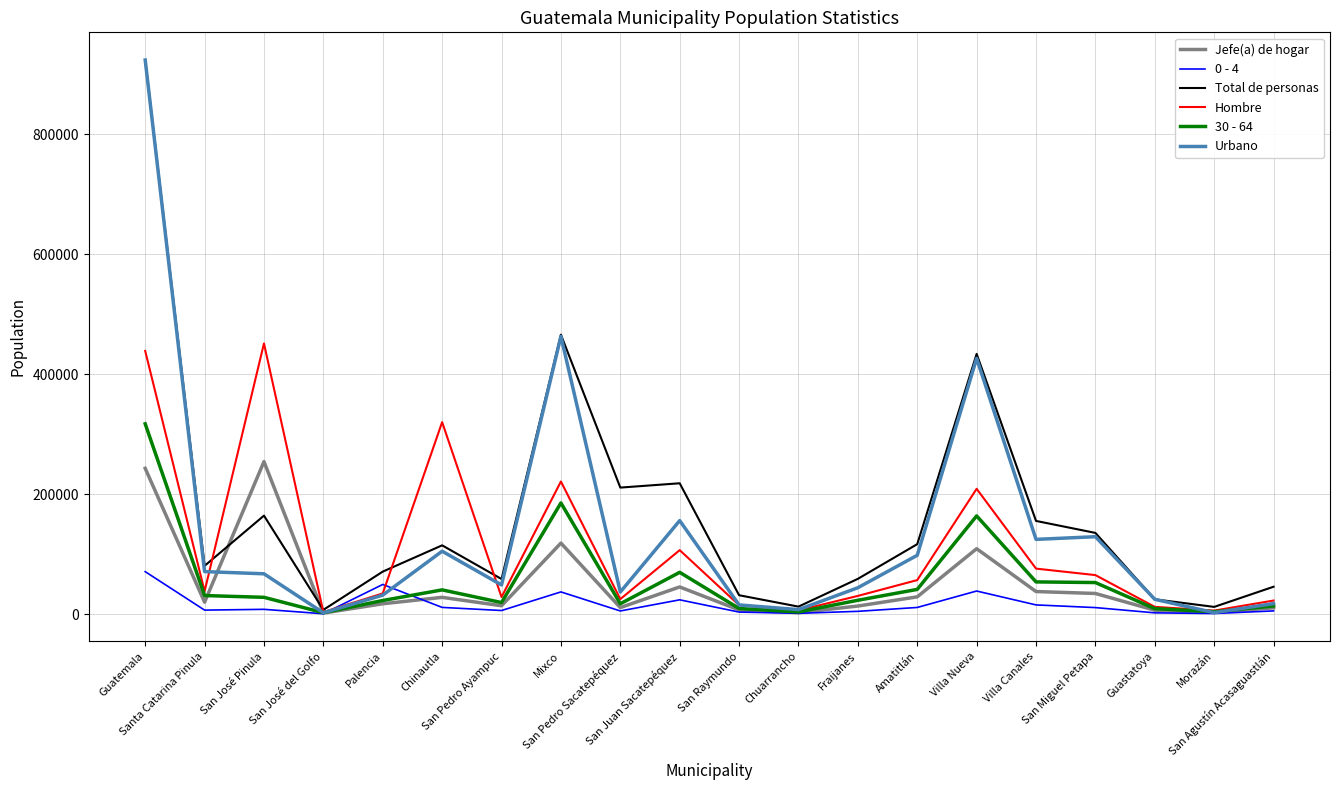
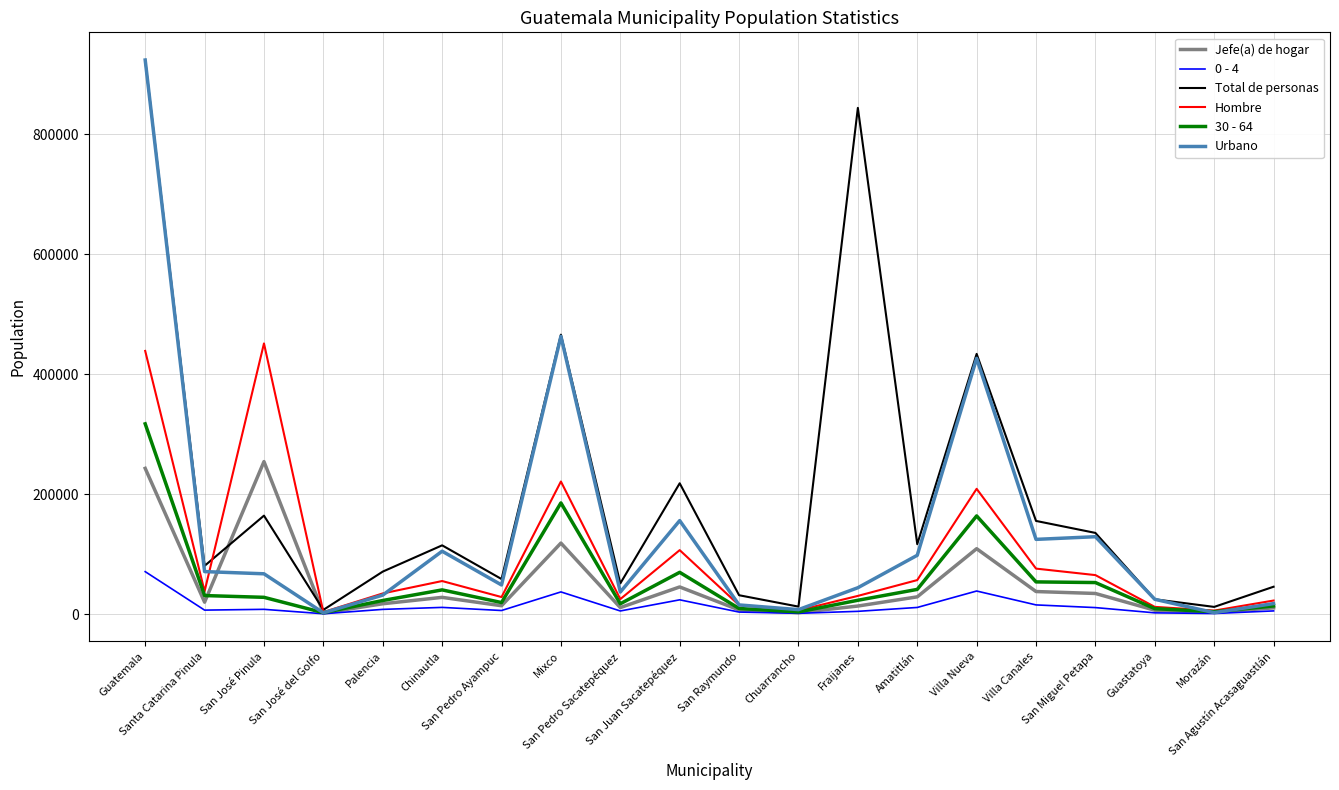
  {
    "Jefe(a) de hogar": {
      "Guatemala": 240000,
      "Santa Catarina Pinula": 20000,
      "San José Pinula": 250000,
      "Palencia": 20000,
      "Chinautla": 30000,
      "San Pedro Ayampuc": 10000,
      "Mixco": 120000,
      "San Pedro Sacatepéquez": 10000,
      "San Juan Sacatepéquez": 50000,
      "Fraijanes": 10000,
      "Amatitlán": 30000,
      "Villa Nueva": 110000,
      "Villa Canales": 40000,
      "San Miguel Petapa": 30000
    },
    "0 - 4": {
      "Guatemala": 70000,
      "Santa Catarina Pinula": 10000,
      "San José Pinula": 10000,
-     "Palencia": 50000,
+     "Palencia": 10000,
      "Chinautla": 10000,
      "San Pedro Ayampuc": 10000,
      "Mixco": 40000,
      "San Pedro Sacatepéquez": 10000,
      "San Juan Sacatepéquez": 20000,
      "Fraijanes": 0,
      "Amatitlán": 10000,
      "Villa Nueva": 40000,
      "Villa Canales": 20000,
      "San Miguel Petapa": 10000,
      "Guastatoya": 0,
      "San Agustín Acasaguastlán": 10000
    },
    "Total de personas": {
      "Santa Catarina Pinula": 80000,
      "San José Pinula": 160000,
      "Palencia": 70000,
      "Chinautla": 110000,
      "San Pedro Ayampuc": 60000,
-     "San Pedro Sacatepéquez": 210000,
+     "San Pedro Sacatepéquez": 50000,
      "San Juan Sacatepéquez": 220000,
      "San Raymundo": 30000,
      "Chuarrancho": 10000,
-     "Fraijanes": 60000,
+     "Fraijanes": 840000,
      "Amatitlán": 120000,
      "Villa Nueva": 430000,
      "Villa Canales": 160000,
      "San Miguel Petapa": 140000,
      "Morazán": 10000,
      "San Agustín Acasaguastlán": 50000
    },
    "Hombre": {
      "Guatemala": 440000,
      "Santa Catarina Pinula": 40000,
      "San José Pinula": 450000,
-     "Chinautla": 320000,
+     "Chinautla": 60000,
      "San Pedro Ayampuc": 30000,
      "Mixco": 220000,
      "San Pedro Sacatepéquez": 30000,
      "San Juan Sacatepéquez": 110000,
      "Fraijanes": 30000,
      "Amatitlán": 60000,
      "Villa Nueva": 210000,
      "Villa Canales": 80000,
      "San Miguel Petapa": 70000,
      "San Agustín Acasaguastlán": 20000
    },
    "30 - 64": {
      "Guatemala": 320000,
      "Santa Catarina Pinula": 30000,
      "San José Pinula": 30000,
      "Palencia": 20000,
      "Chinautla": 40000,
      "San Pedro Ayampuc": 20000,
      "Mixco": 190000,
      "San Pedro Sacatepéquez": 20000,
      "San Juan Sacatepéquez": 70000,
      "Fraijanes": 20000,
      "Amatitlán": 40000,
      "Villa Nueva": 160000,
      "Villa Canales": 50000,
      "San Miguel Petapa": 50000
    },
    "Urbano": {
      "Santa Catarina Pinula": 70000,
      "San José Pinula": 70000,
      "Chinautla": 100000,
      "San Pedro Ayampuc": 50000,
      "San Pedro Sacatepéquez": 40000,
      "San Juan Sacatepéquez": 160000,
      "Fraijanes": 40000,
      "Amatitlán": 100000,
      "Villa Nueva": 430000,
      "Villa Canales": 120000,
      "San Miguel Petapa": 130000
    }
  }
